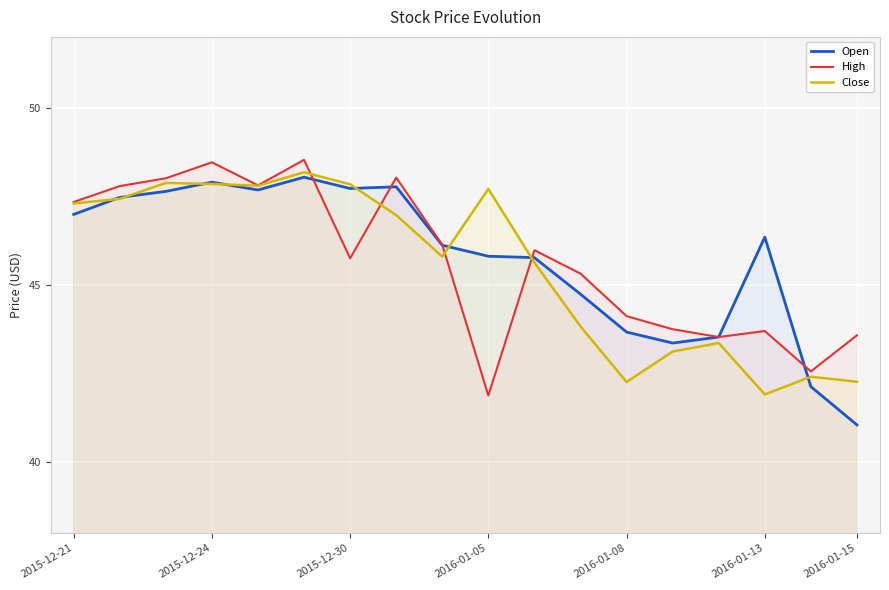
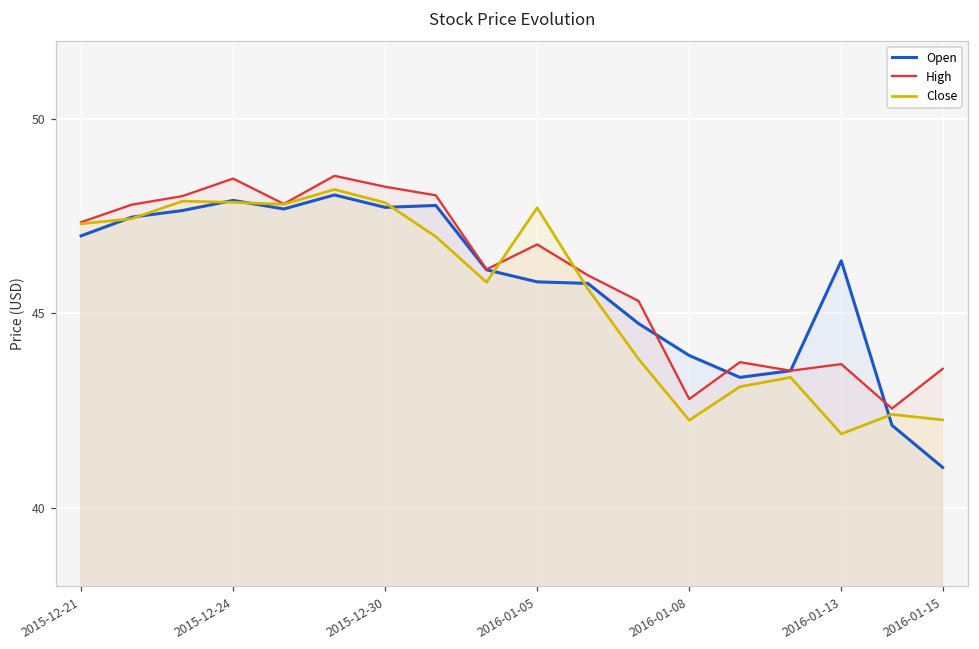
  {
    "Open": {
      "2015-12-21": 47.0,
      "2015-12-30": 47.7,
      "2016-01-05": 45.8,
-     "2016-01-08": 43.7,
+     "2016-01-08": 43.9,
      "2016-01-13": 46.4,
      "2016-01-15": 41.0
    },
    "High": {
      "2015-12-24": 48.5,
-     "2015-12-30": 45.8,
-     "2016-01-05": 41.9,
-     "2016-01-08": 44.1,
+     "2015-12-30": 48.3,
+     "2016-01-05": 46.8,
+     "2016-01-08": 42.8,
      "2016-01-13": 43.7,
      "2016-01-15": 43.6
    },
    "Close": {
      "2015-12-30": 47.8,
      "2016-01-05": 47.7,
      "2016-01-08": 42.3,
      "2016-01-13": 41.9,
      "2016-01-15": 42.3
    }
  }
